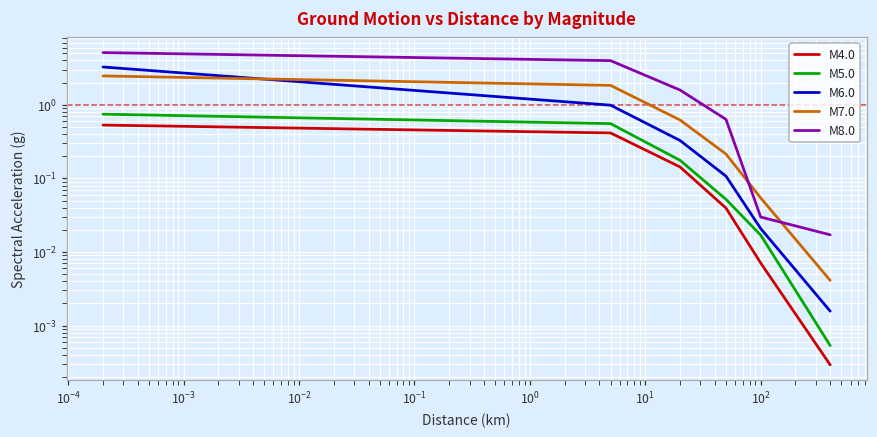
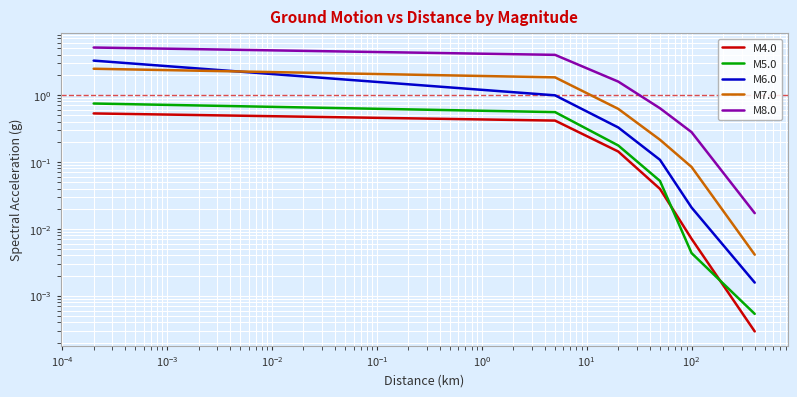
  {
    "M4.0": {
      "10^-4": 0.5,
      "10^2": 0.007
    },
    "M5.0": {
      "10^-4": 0.7,
-     "10^2": 0.017
+     "10^2": 0.004
    },
    "M6.0": {
      "10^-4": 3,
      "10^2": 0.021
    },
    "M7.0": {
      "10^-4": 2.5,
-     "10^2": 0.05
+     "10^2": 0.08
    },
    "M8.0": {
      "10^-4": 5,
-     "10^2": 0.03
+     "10^2": 0.28
    }
  }
